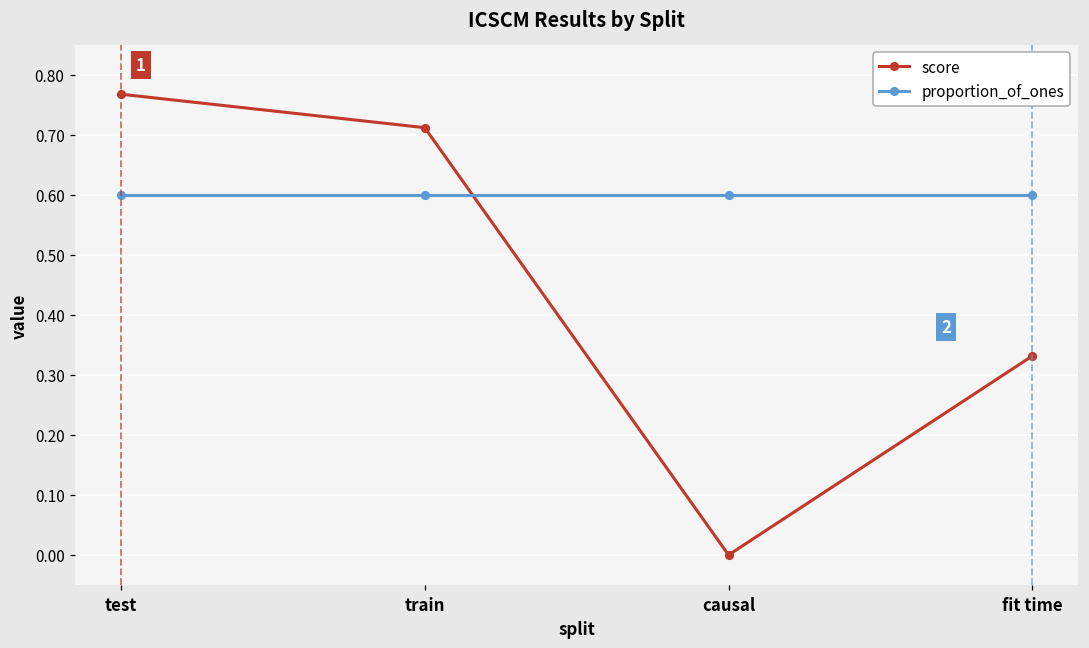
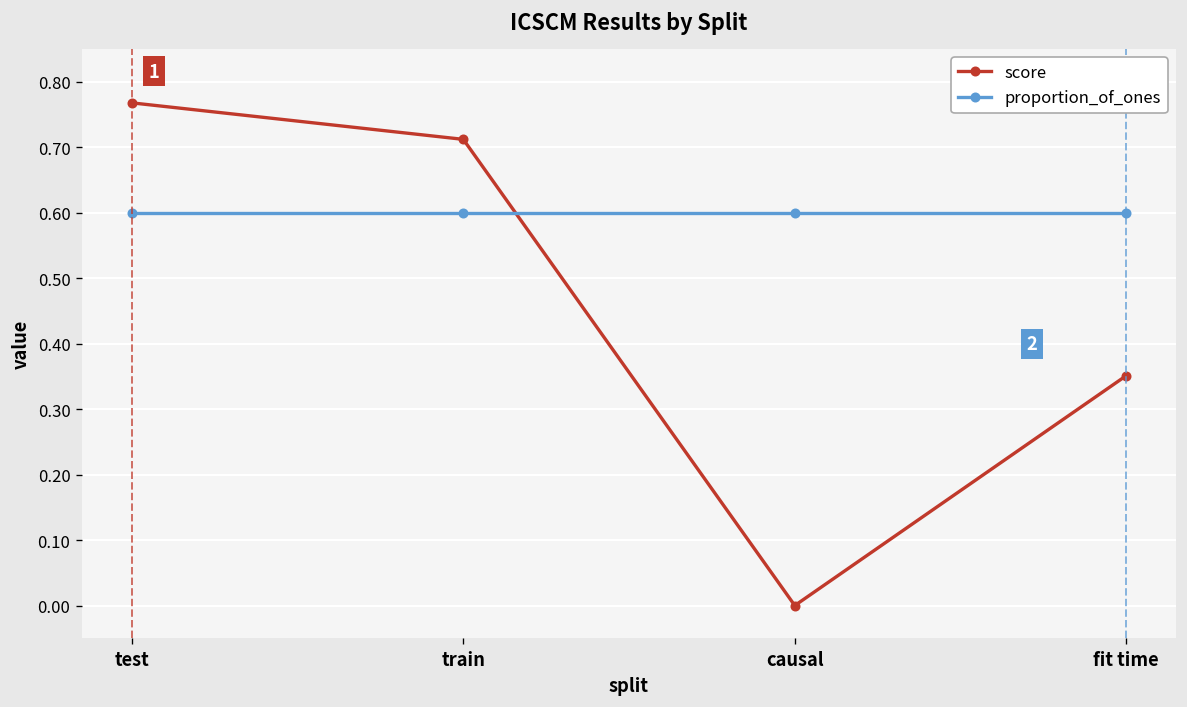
  {
    "score": {
      "train": 0.71,
      "causal": 0.00,
-     "fit time": 0.33
+     "fit time": 0.35
    },
    "proportion_of_ones": {
      "test": 0.60,
      "train": 0.60,
      "causal": 0.60,
      "fit time": 0.60
    }
  }
